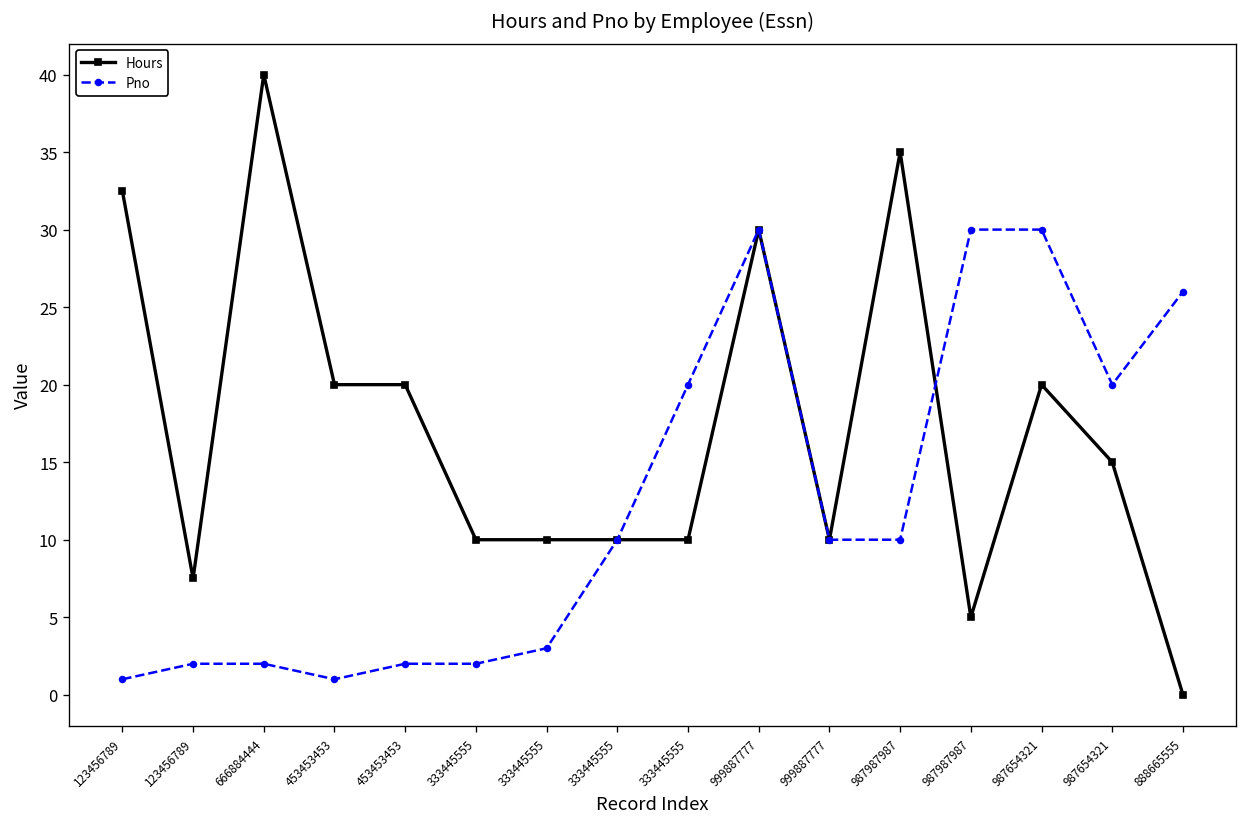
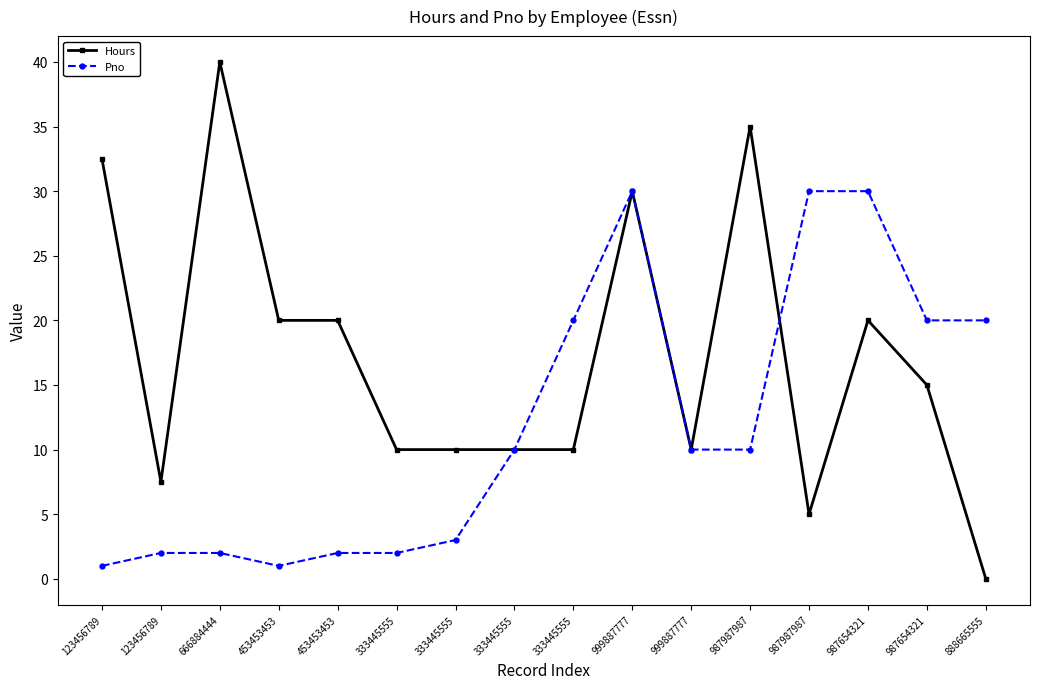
  {
    "Hours": {
      "666884444": 40,
      "888665555": 0
    },
    "Pno": {
      "666884444": 2,
-     "888665555": 26
+     "888665555": 20
    }
  }
